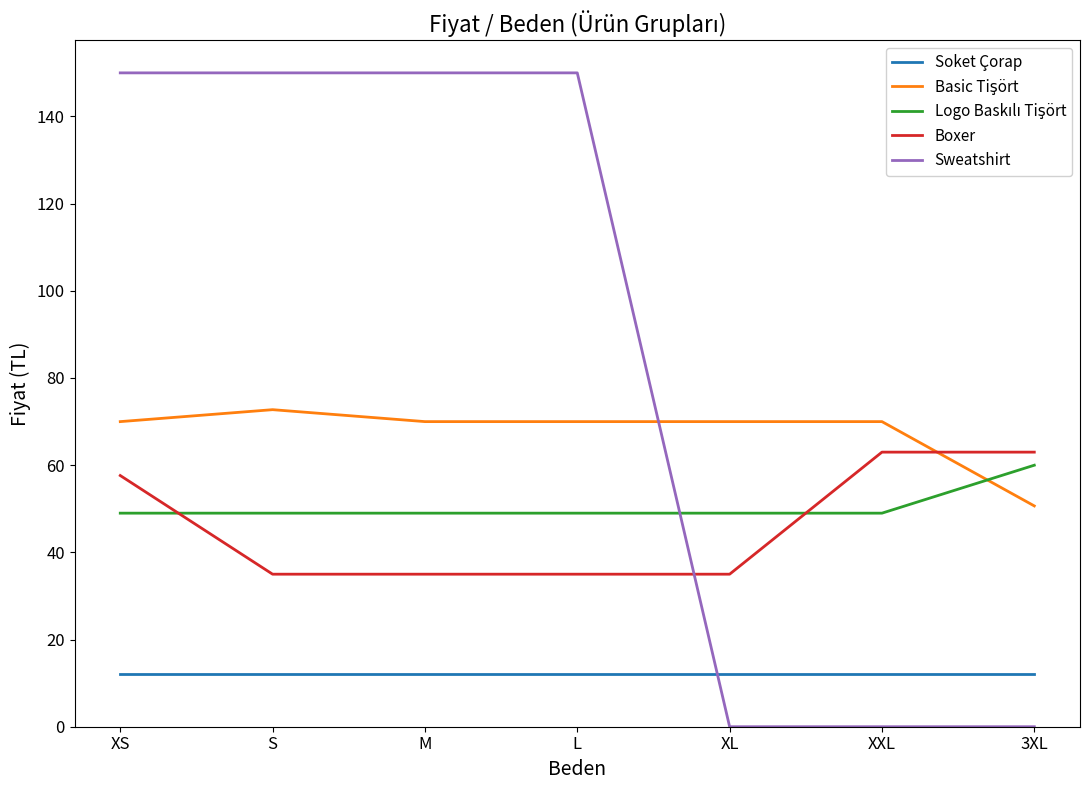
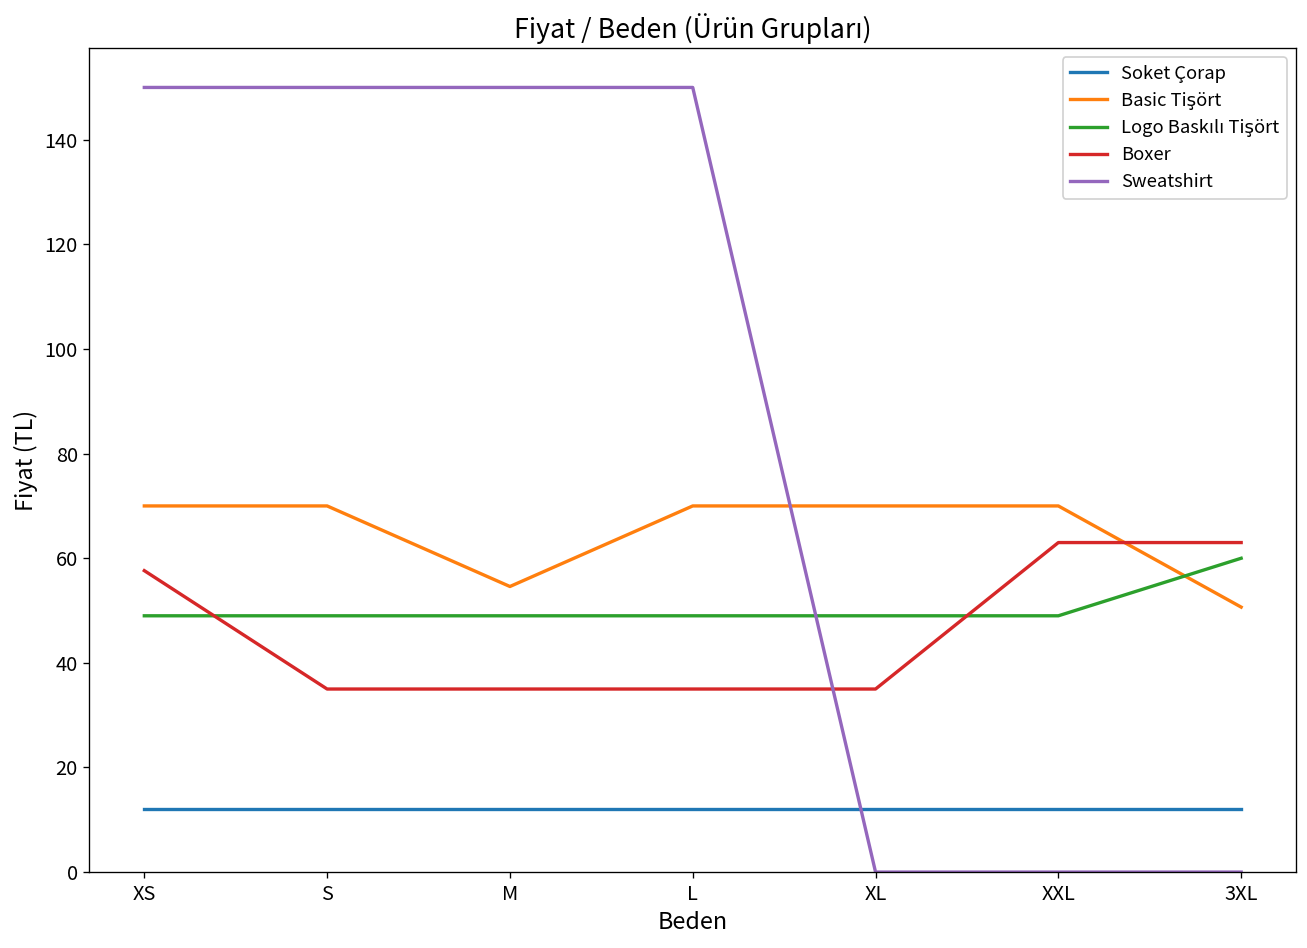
  {
    "Soket Çorap": {
      "XS": 12,
      "S": 12,
      "M": 12,
      "L": 12,
      "XL": 12,
      "XXL": 12,
      "3XL": 12
    },
    "Basic Tişört": {
      "XS": 70,
-     "S": 73,
-     "M": 70,
+     "S": 70,
+     "M": 55,
      "L": 70,
      "XL": 70,
      "XXL": 70,
      "3XL": 51
    },
    "Logo Baskılı Tişört": {
      "XS": 49,
      "S": 49,
      "M": 49,
      "L": 49,
      "XL": 49,
      "XXL": 49,
      "3XL": 60
    },
    "Boxer": {
      "XS": 58,
      "S": 35,
      "M": 35,
      "L": 35,
      "XL": 35,
      "XXL": 63,
      "3XL": 63
    },
    "Sweatshirt": {
      "XS": 150,
      "S": 150,
      "M": 150,
      "L": 150,
      "XL": 0,
      "XXL": 0,
      "3XL": 0
    }
  }
